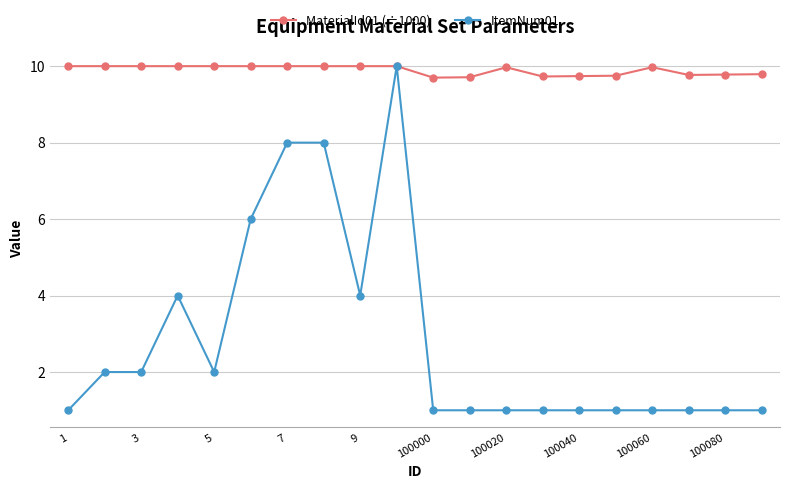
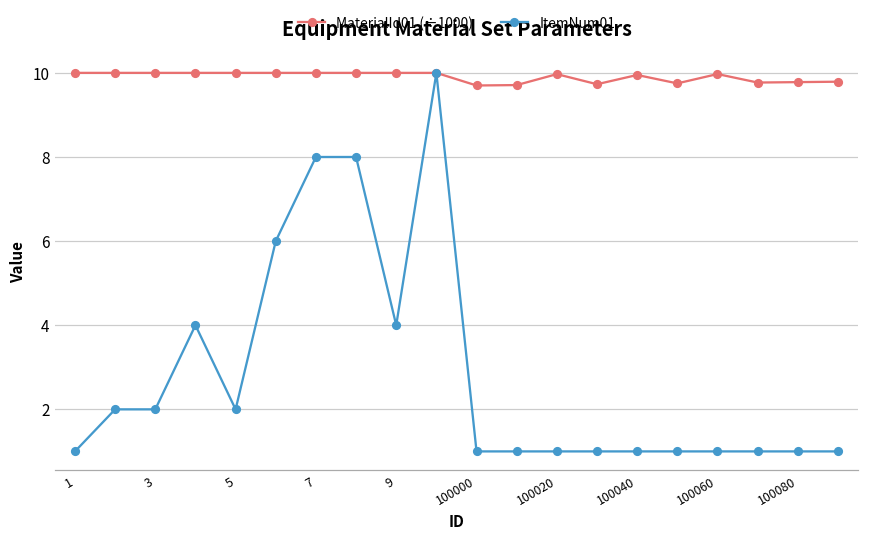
  {
    "MaterialId01 (÷1000)": {
      "1": 10.0,
      "3": 10.0,
      "5": 10.0,
      "7": 10.0,
      "9": 10.0,
      "100000": 9.7,
      "100020": 10.0,
-     "100040": 9.7,
+     "100040": 10.0,
      "100060": 10.0,
      "100080": 9.8
    },
    "ItemNum01": {
      "1": 1.0,
      "3": 2.0,
      "5": 2.0,
      "7": 8.0,
      "9": 4.0,
      "100000": 1.0,
      "100020": 1.0,
      "100040": 1.0,
      "100060": 1.0,
      "100080": 1.0
    }
  }
